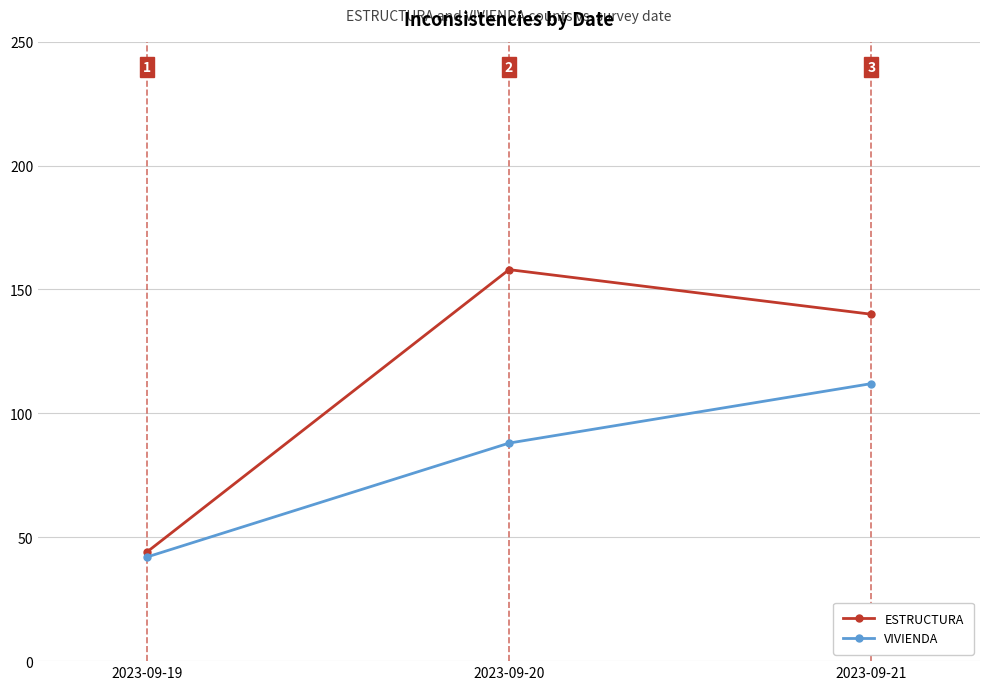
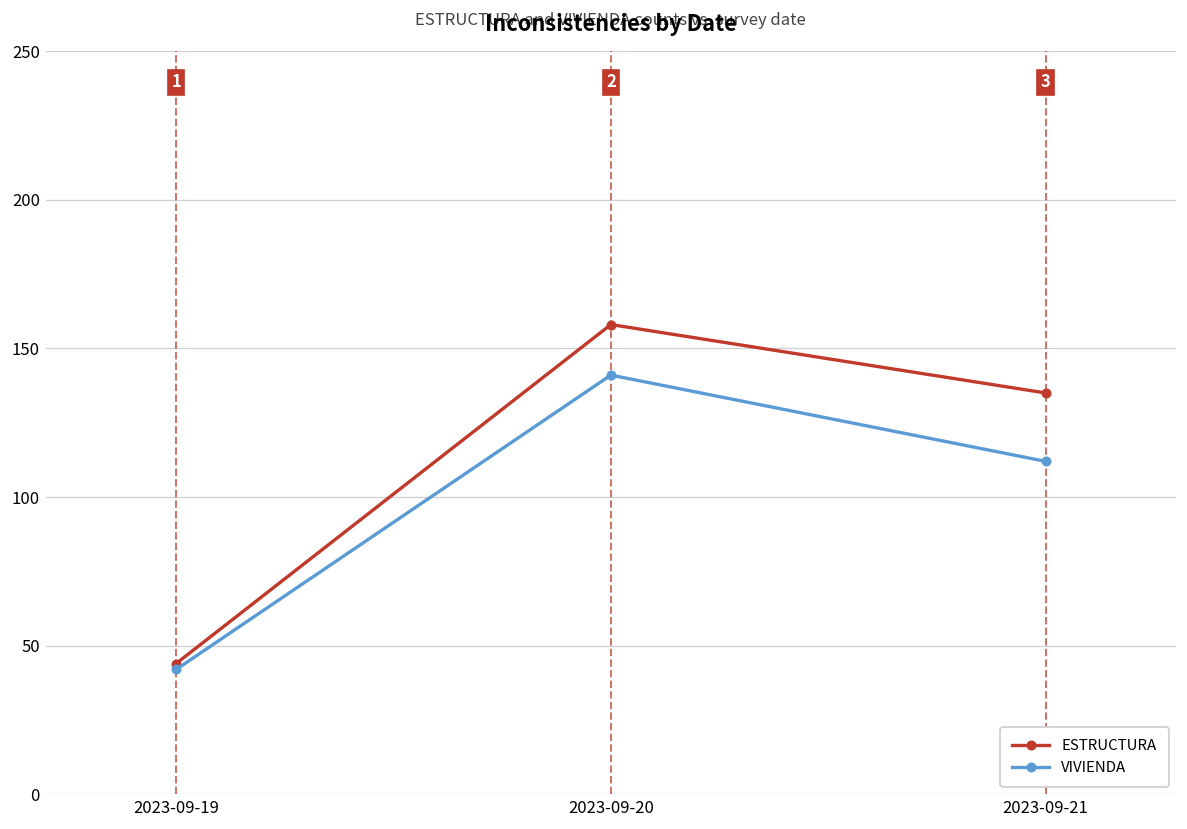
  {
    "ESTRUCTURA": {
      "2023-09-19": 44,
      "2023-09-20": 158,
-     "2023-09-21": 140
+     "2023-09-21": 135
    },
    "VIVIENDA": {
      "2023-09-19": 42,
-     "2023-09-20": 88,
+     "2023-09-20": 141,
      "2023-09-21": 112
    }
  }
